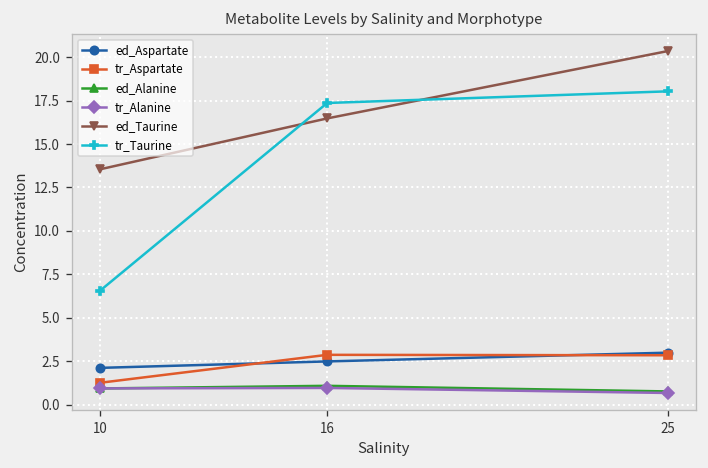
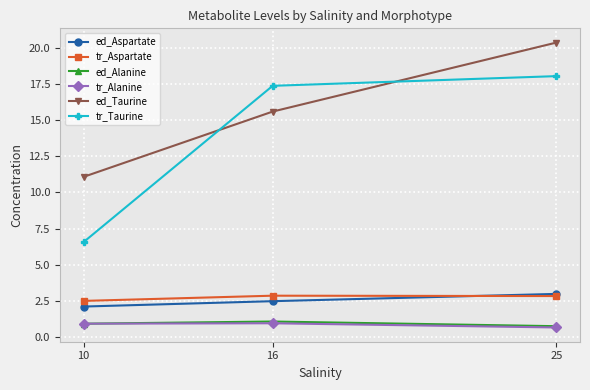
  {
    "ed_Aspartate": {
      "10": 2.1,
      "16": 2.5
    },
    "tr_Aspartate": {
-     "10": 1.3,
+     "10": 2.5,
      "16": 2.9
    },
    "ed_Taurine": {
-     "10": 13.5,
-     "16": 16.5,
+     "10": 11.1,
+     "16": 15.6,
      "25": 20.3
    },
    "tr_Taurine": {
      "10": 6.6,
      "16": 17.4,
      "25": 18.0
    }
  }
